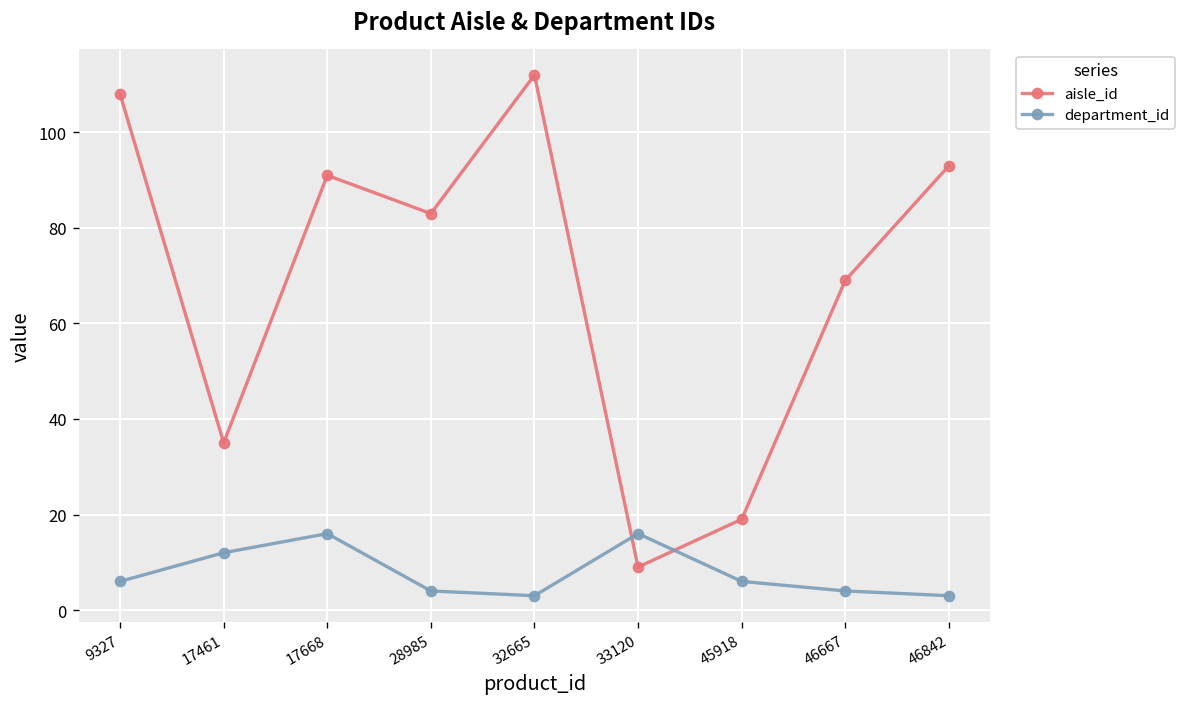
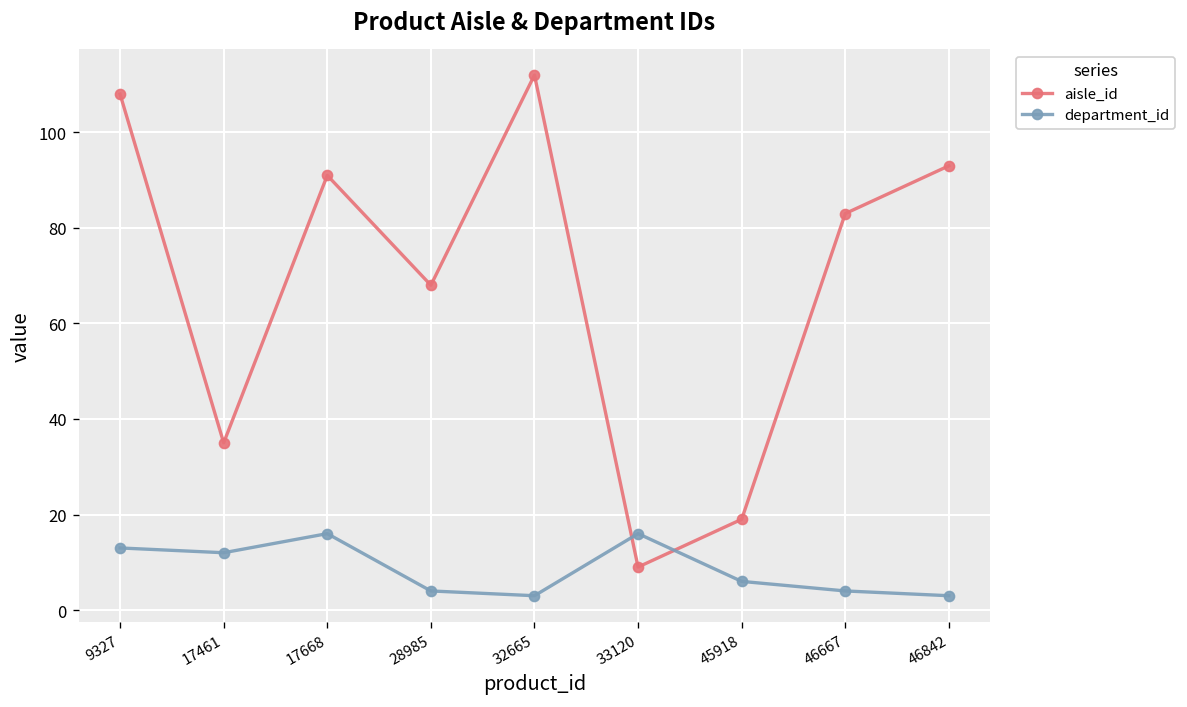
  {
    "aisle_id": {
      "9327": 108,
      "17461": 35,
      "17668": 91,
-     "28985": 83,
+     "28985": 68,
      "32665": 112,
      "33120": 9,
      "45918": 19,
-     "46667": 69,
+     "46667": 83,
      "46842": 93
    },
    "department_id": {
-     "9327": 6,
+     "9327": 13,
      "17461": 12,
      "17668": 16,
      "28985": 4,
      "32665": 3,
      "33120": 16,
      "45918": 6,
      "46667": 4,
      "46842": 3
    }
  }
